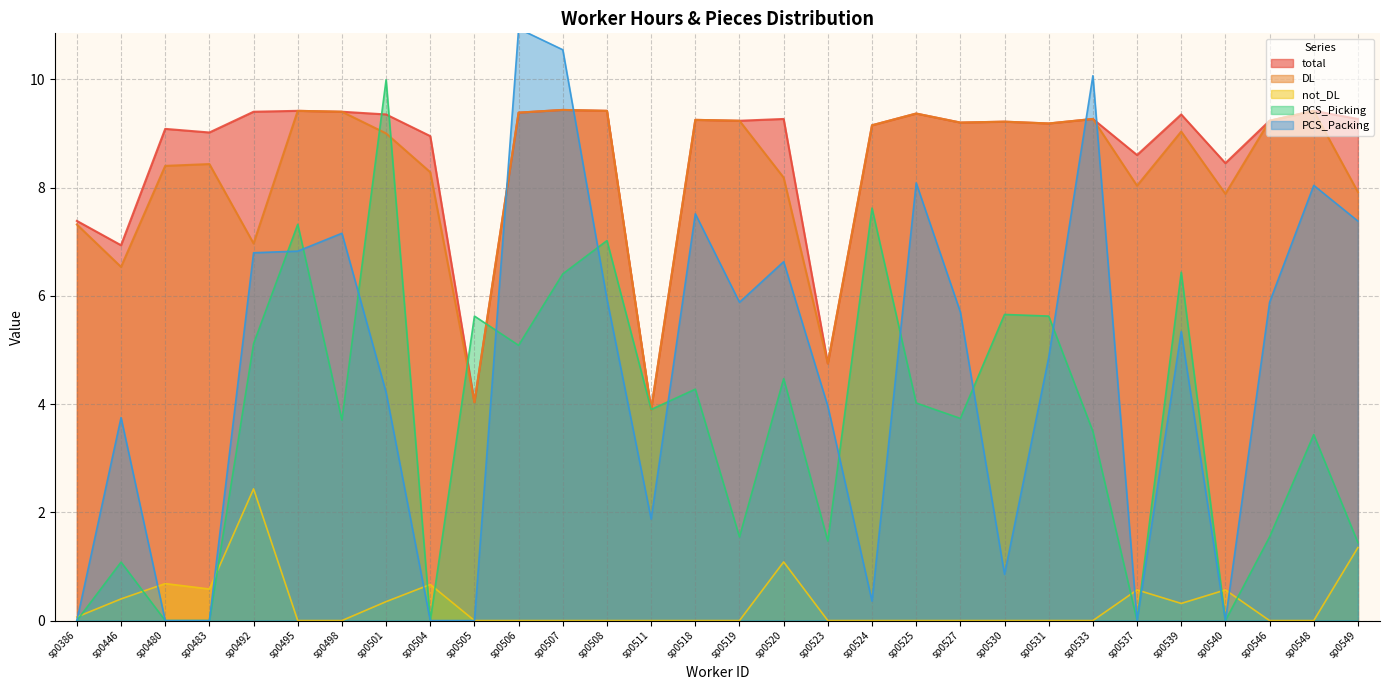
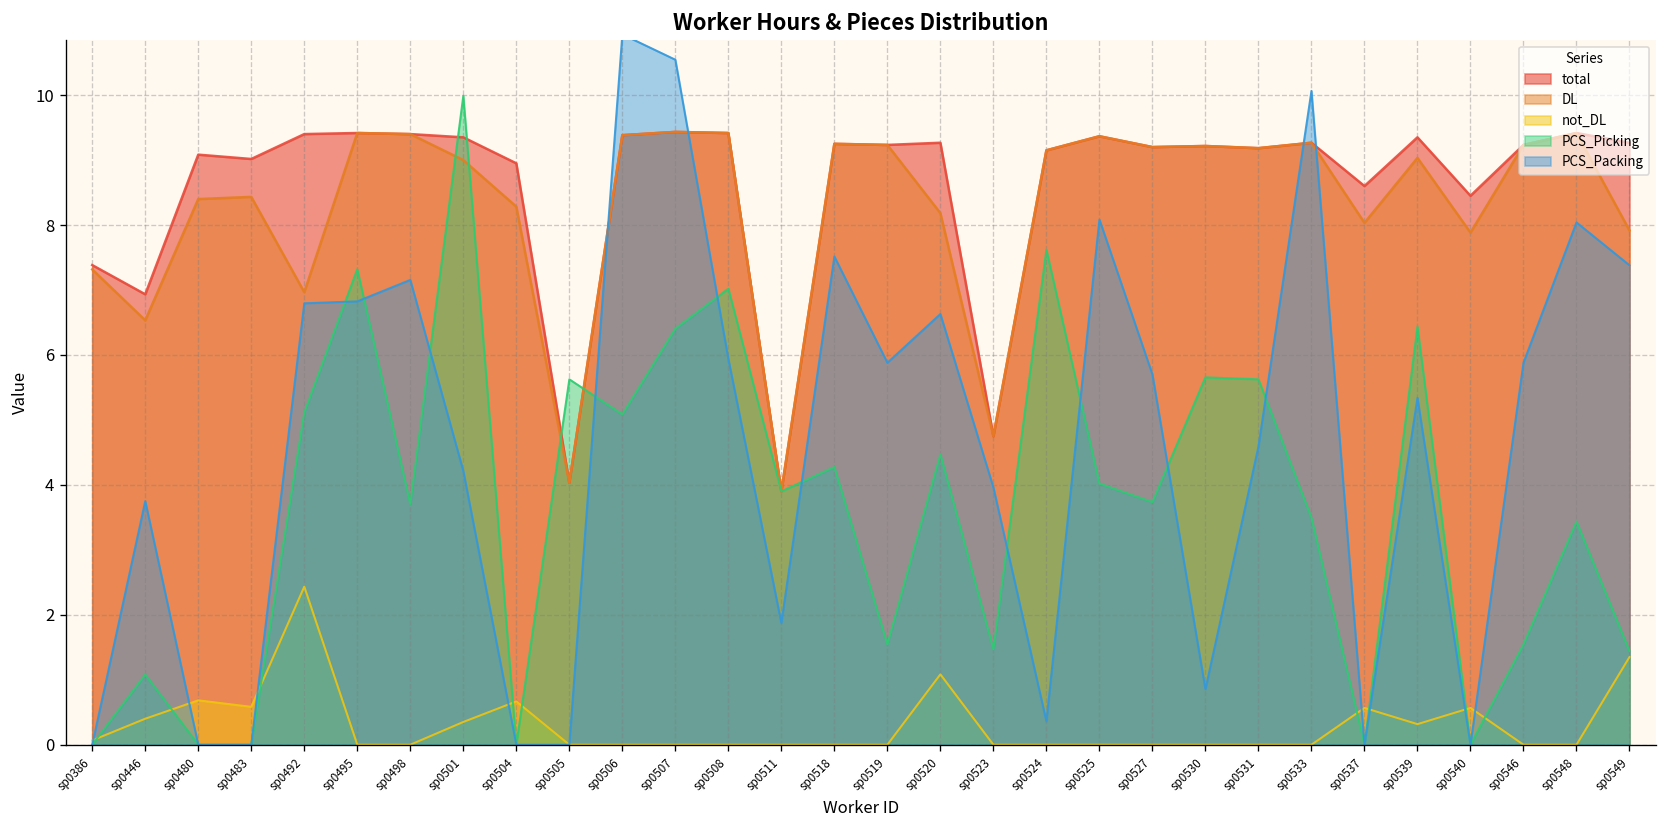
  {
    "PCS_Picking": {
      "sp0446": 1.1,
      "sp0492": 5.1,
      "sp0495": 7.3,
      "sp0498": 3.7,
      "sp0501": 10.0,
      "sp0505": 5.6,
      "sp0506": 5.1,
      "sp0507": 6.4,
      "sp0508": 7.0,
      "sp0518": 4.3,
      "sp0519": 1.5,
      "sp0520": 4.5,
      "sp0523": 1.5,
      "sp0524": 7.6,
      "sp0525": 4.0,
      "sp0527": 3.7,
      "sp0530": 5.7,
      "sp0531": 5.6,
      "sp0533": 3.5,
      "sp0539": 6.4,
      "sp0546": 1.5,
      "sp0548": 3.4,
      "sp0549": 1.4
    },
    "PCS_Packing": {
      "sp0446": 3.8,
      "sp0492": 6.8,
      "sp0495": 6.8,
      "sp0498": 7.2,
      "sp0501": 4.2,
      "sp0507": 10.5,
      "sp0508": 5.9,
      "sp0511": 1.9,
      "sp0518": 7.5,
      "sp0519": 5.9,
      "sp0520": 6.6,
      "sp0523": 4.0,
      "sp0524": 0.4,
      "sp0525": 8.1,
      "sp0527": 5.7,
      "sp0530": 0.9,
-     "sp0531": 4.9,
+     "sp0531": 4.6,
      "sp0533": 10.1,
      "sp0539": 5.3,
      "sp0546": 5.9,
      "sp0548": 8.0,
      "sp0549": 7.4
    }
  }
